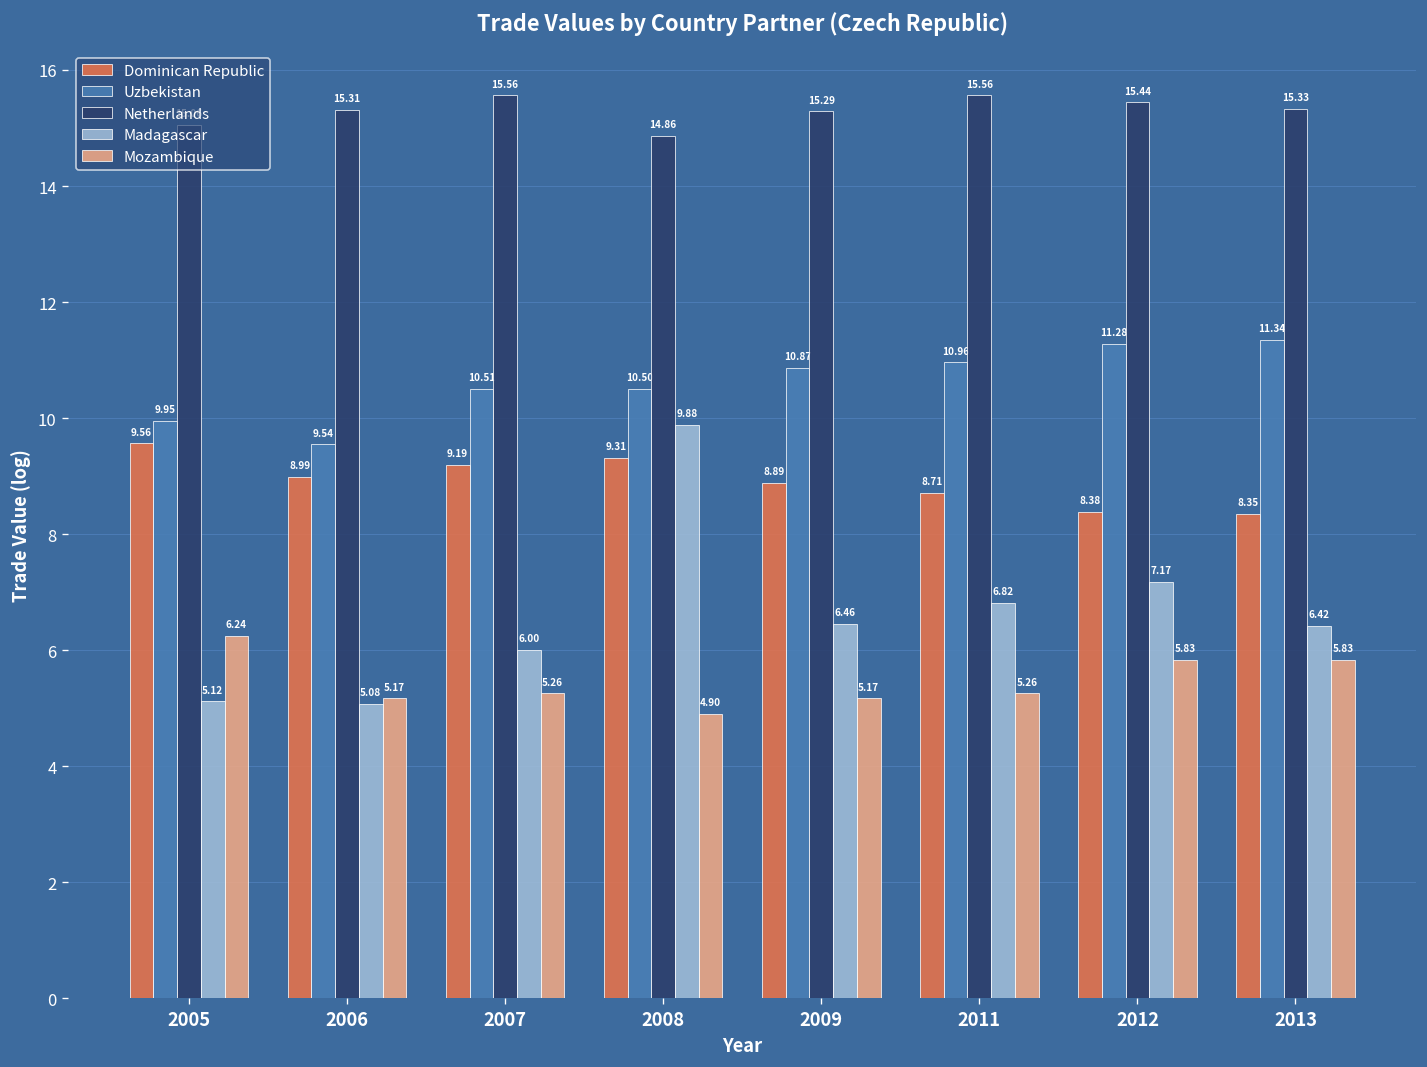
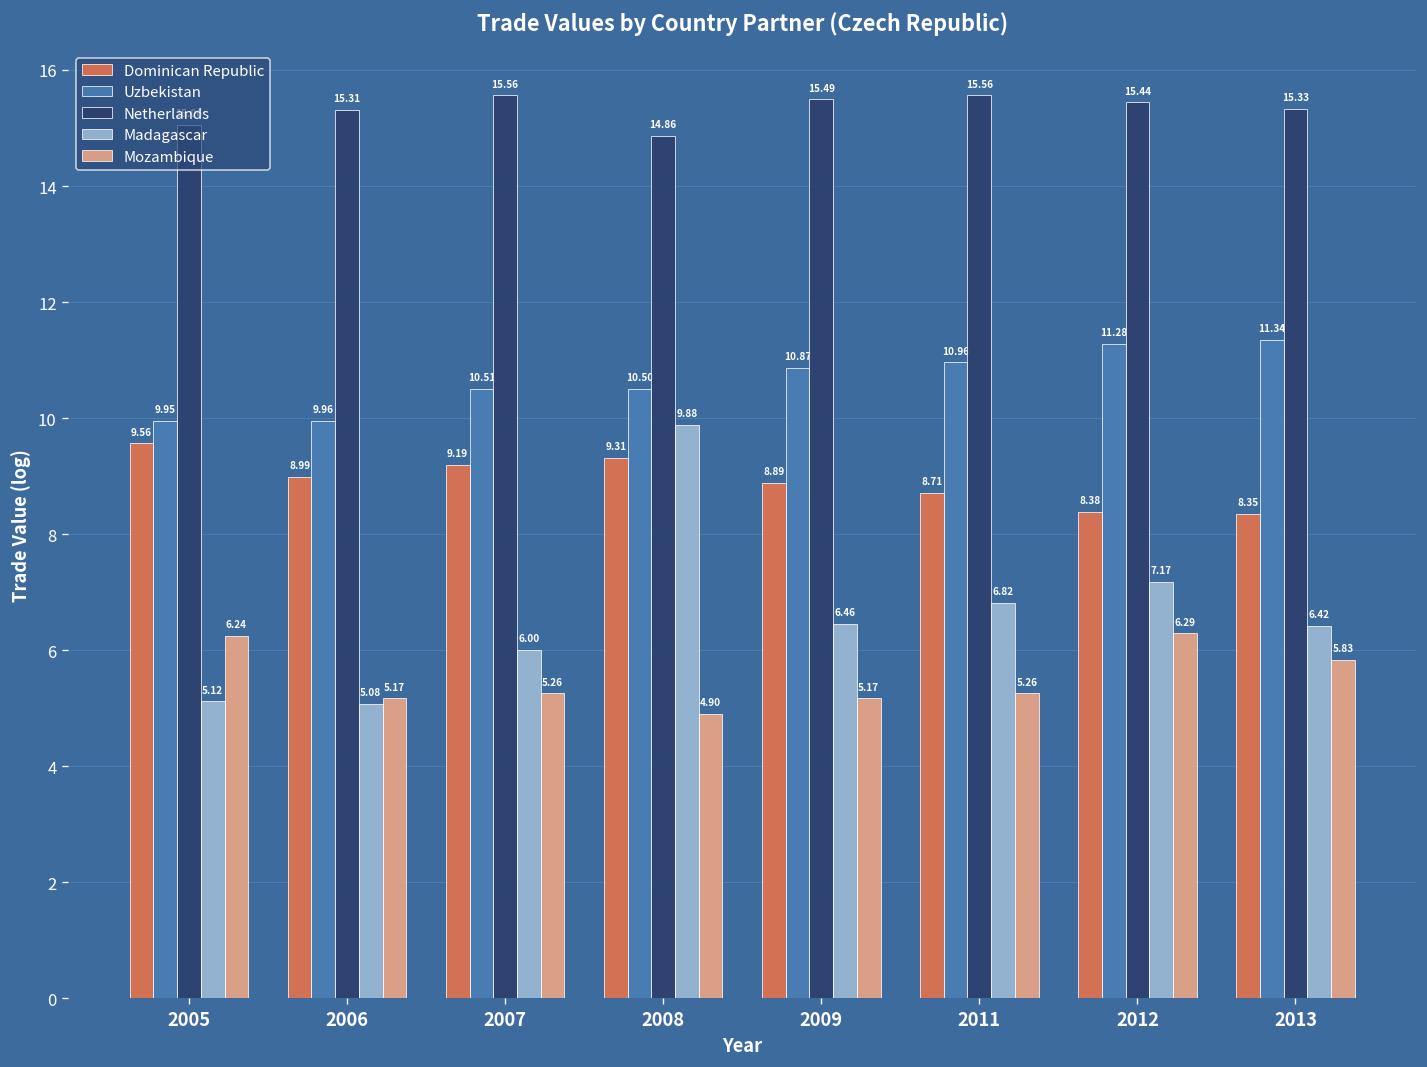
  {
    "Dominican Republic": {
      "2005": 9.56,
      "2006": 8.99,
      "2007": 9.19,
      "2008": 9.31,
      "2009": 8.89,
      "2011": 8.71,
      "2012": 8.38,
      "2013": 8.35
    },
    "Uzbekistan": {
      "2005": 9.95,
-     "2006": 9.54,
+     "2006": 9.96,
      "2007": 10.51,
      "2008": 10.50,
      "2009": 10.87,
      "2011": 10.96,
      "2012": 11.28,
      "2013": 11.34
    },
    "Netherlands": {
      "2006": 15.31,
      "2007": 15.56,
      "2008": 14.86,
-     "2009": 15.29,
+     "2009": 15.49,
      "2011": 15.56,
      "2012": 15.44,
      "2013": 15.33
    },
    "Madagascar": {
      "2005": 5.12,
      "2006": 5.08,
      "2007": 6.00,
      "2008": 9.88,
      "2009": 6.46,
      "2011": 6.82,
      "2012": 7.17,
      "2013": 6.42
    },
    "Mozambique": {
      "2005": 6.24,
      "2006": 5.17,
      "2007": 5.26,
      "2008": 4.90,
      "2009": 5.17,
      "2011": 5.26,
-     "2012": 5.83,
+     "2012": 6.29,
      "2013": 5.83
    }
  }
